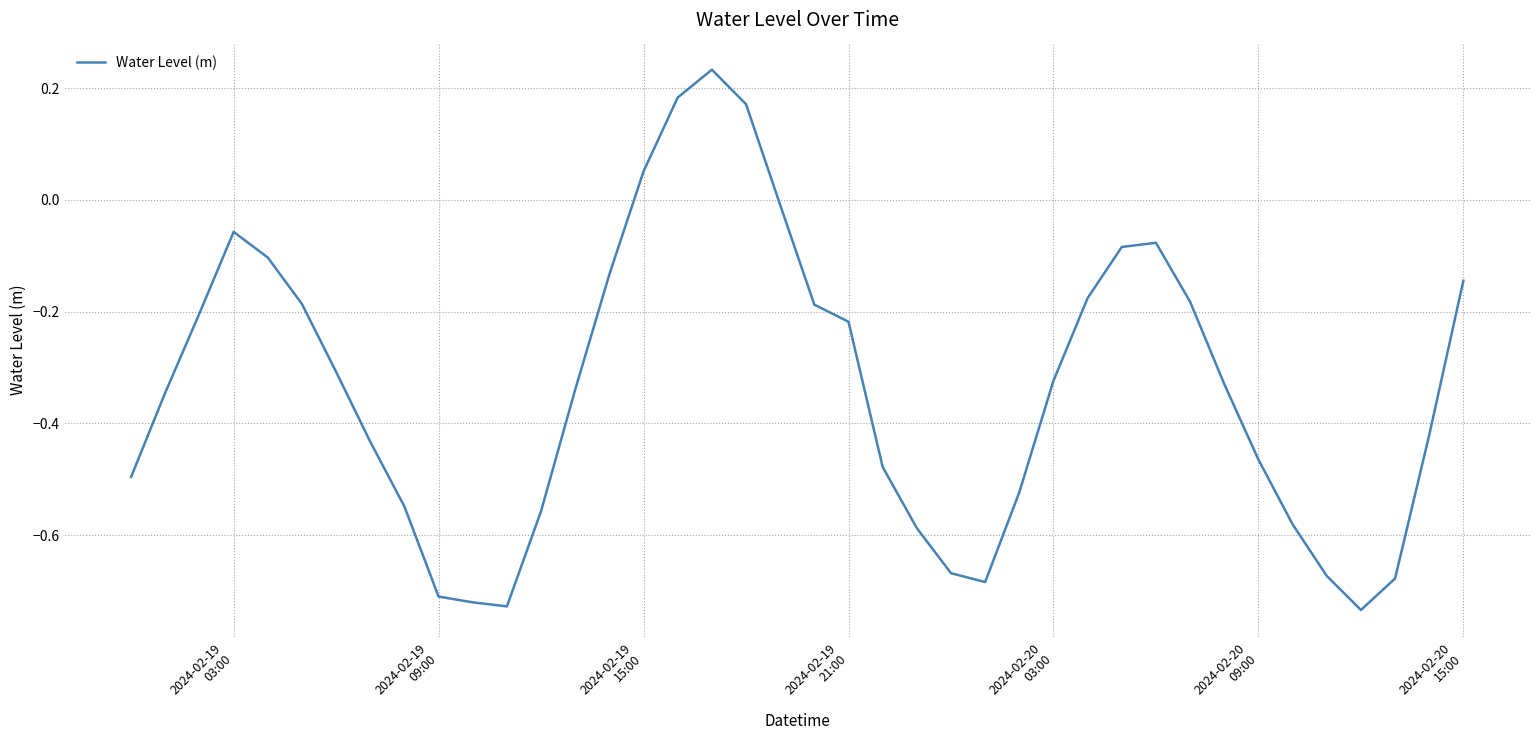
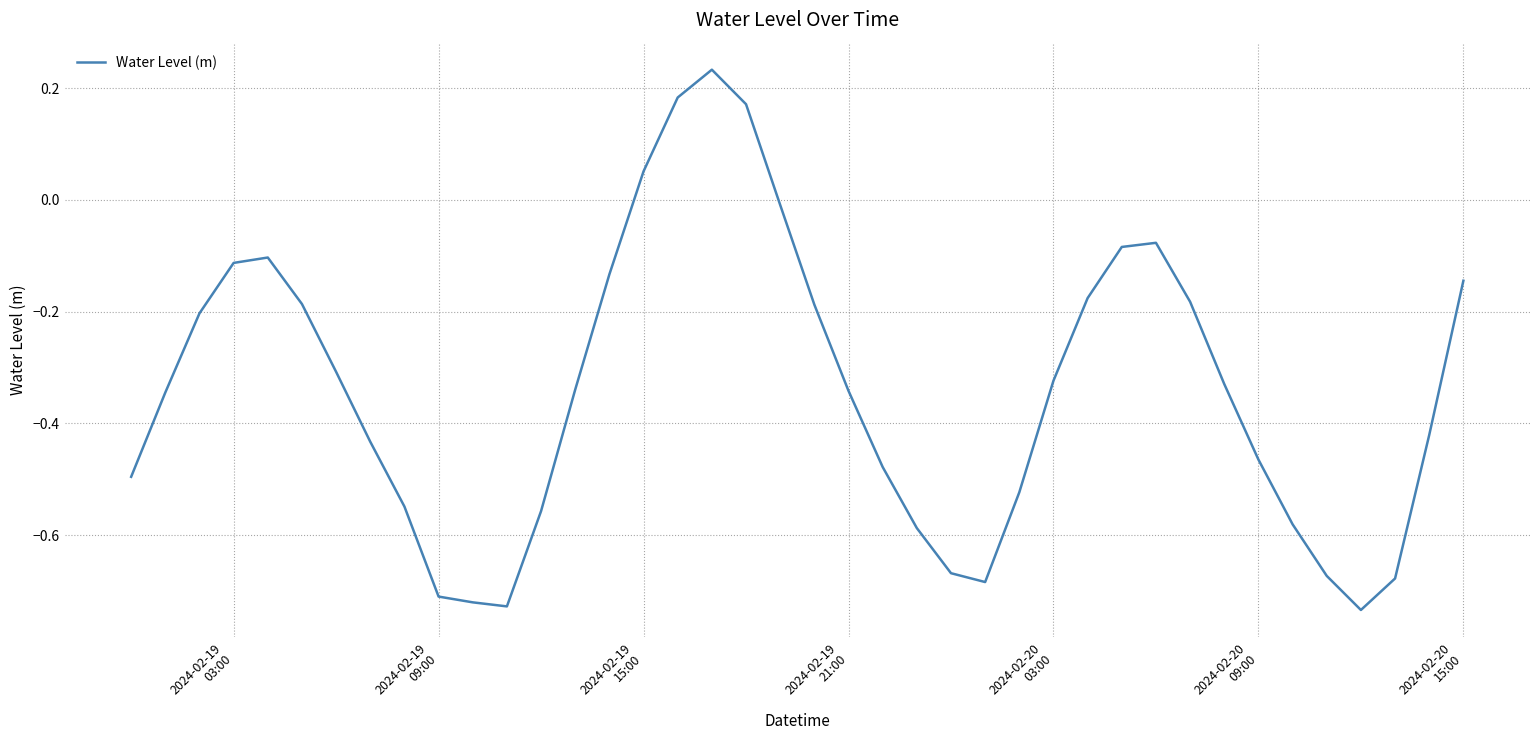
  {
-   "2024-02-19 03:00": -0.06,
+   "2024-02-19 03:00": -0.11,
    "2024-02-19 09:00": -0.71,
    "2024-02-19 15:00": 0.05,
-   "2024-02-19 21:00": -0.22,
+   "2024-02-19 21:00": -0.34,
    "2024-02-20 03:00": -0.32,
    "2024-02-20 09:00": -0.46,
    "2024-02-20 15:00": -0.14
  }
